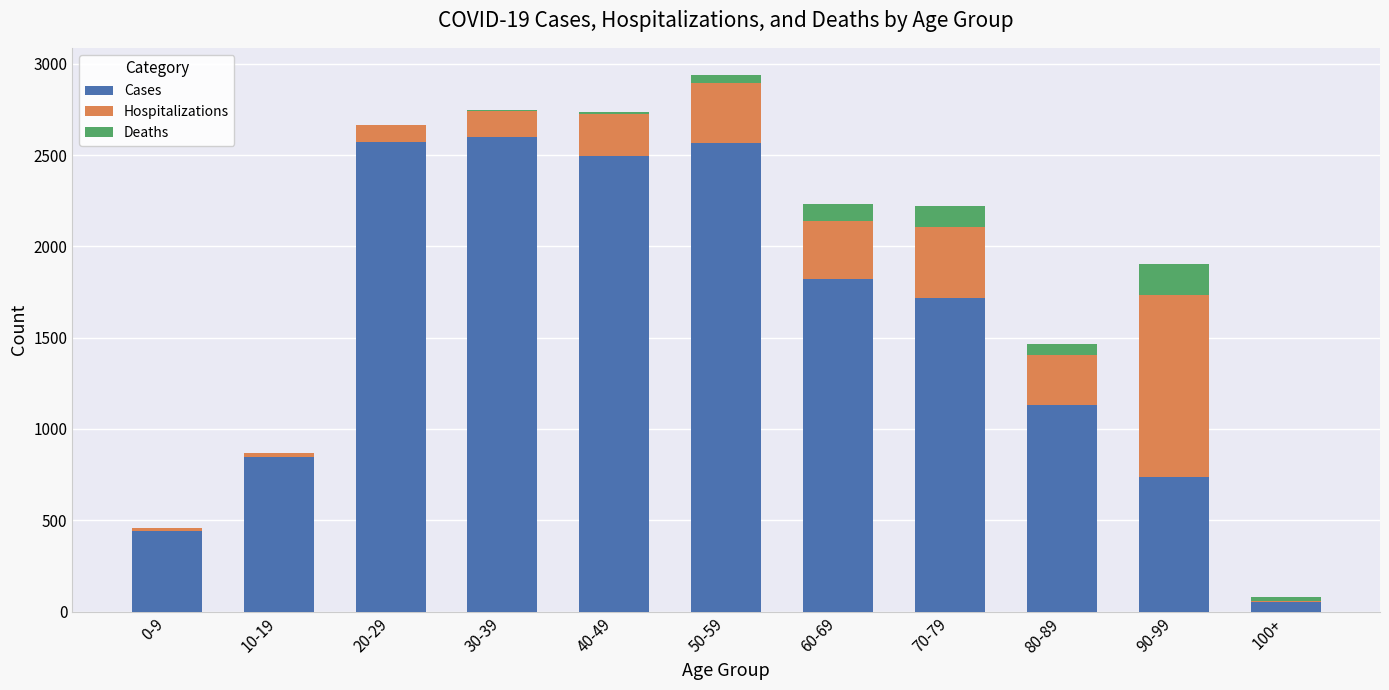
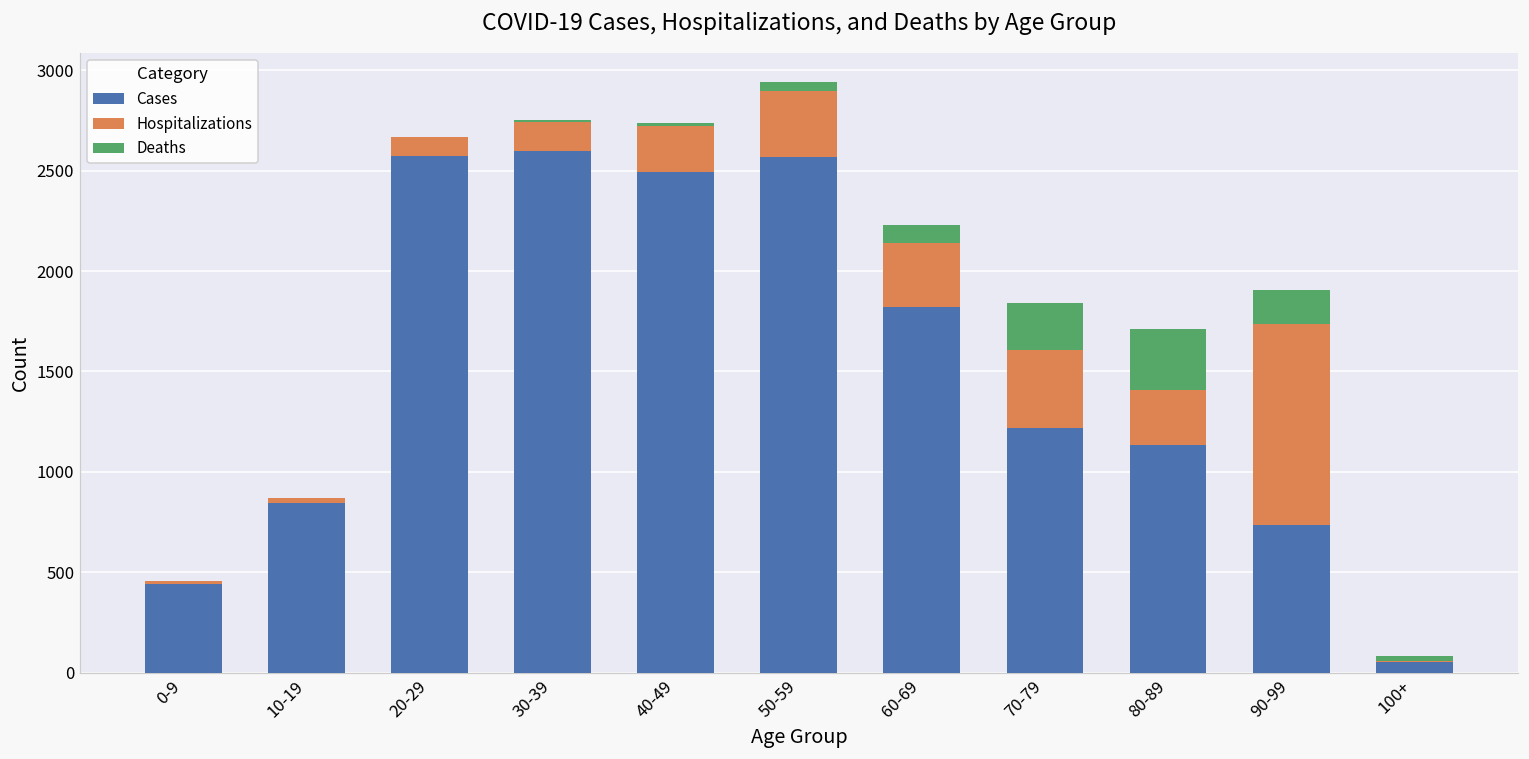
  {
    "Cases": {
      "0-9": 440,
      "10-19": 850,
      "20-29": 2570,
      "30-39": 2600,
      "40-49": 2500,
      "50-59": 2570,
      "60-69": 1820,
-     "70-79": 1720,
+     "70-79": 1220,
      "80-89": 1130,
      "90-99": 740,
      "100+": 50
    },
    "Hospitalizations": {
      "0-9": 10,
      "10-19": 20,
      "20-29": 90,
      "30-39": 140,
      "40-49": 230,
      "50-59": 330,
      "60-69": 320,
      "70-79": 390,
      "80-89": 270,
      "90-99": 1000
    },
    "Deaths": {
      "0-9": 0,
      "10-19": 0,
      "20-29": 0,
      "50-59": 40,
      "60-69": 90,
-     "70-79": 120,
-     "80-89": 60,
+     "70-79": 240,
+     "80-89": 310,
      "90-99": 170,
      "100+": 20
    }
  }
